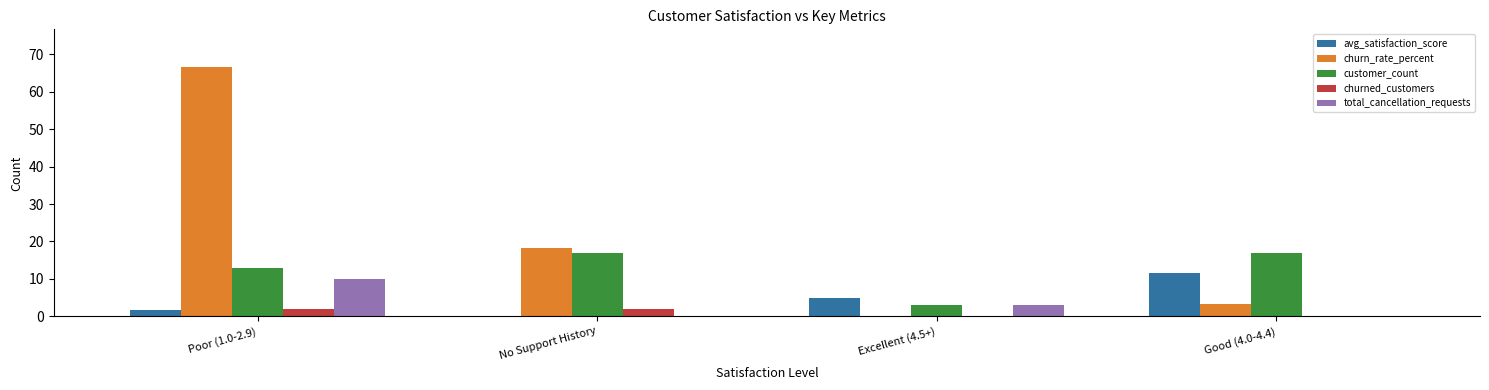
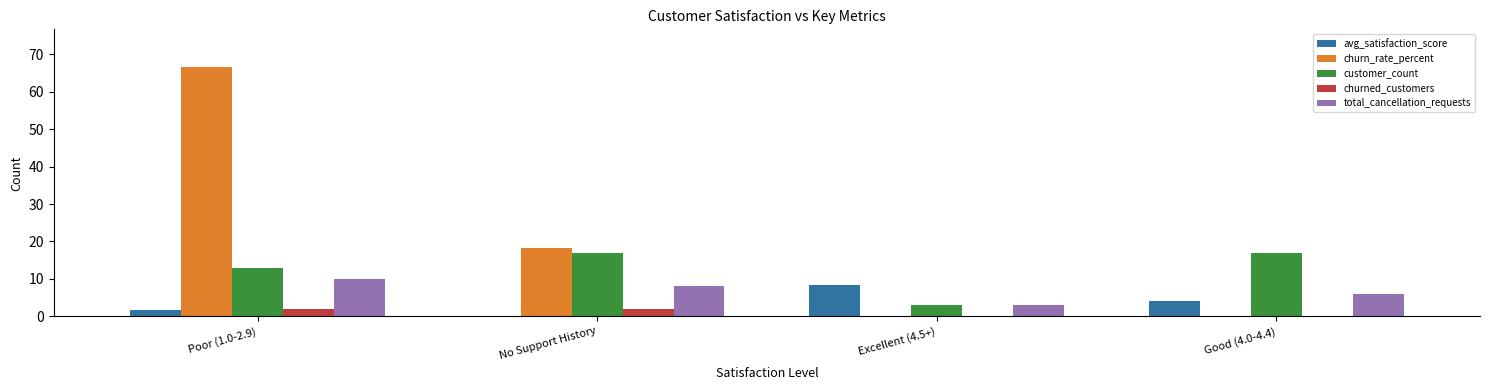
  {
    "avg_satisfaction_score": {
      "Poor (1.0-2.9)": 2,
      "No Support History": 0,
-     "Excellent (4.5+)": 5,
-     "Good (4.0-4.4)": 12
+     "Excellent (4.5+)": 8,
+     "Good (4.0-4.4)": 4
    },
    "churn_rate_percent": {
      "Poor (1.0-2.9)": 67,
      "No Support History": 18,
      "Excellent (4.5+)": 0,
-     "Good (4.0-4.4)": 3
+     "Good (4.0-4.4)": 0
    },
    "customer_count": {
      "Poor (1.0-2.9)": 13,
      "No Support History": 17,
      "Excellent (4.5+)": 3,
      "Good (4.0-4.4)": 17
    },
    "churned_customers": {
      "Poor (1.0-2.9)": 2,
      "No Support History": 2,
      "Excellent (4.5+)": 0,
      "Good (4.0-4.4)": 0
    },
    "total_cancellation_requests": {
      "Poor (1.0-2.9)": 10,
-     "No Support History": 0,
+     "No Support History": 8,
      "Excellent (4.5+)": 3,
-     "Good (4.0-4.4)": 0
+     "Good (4.0-4.4)": 6
    }
  }
